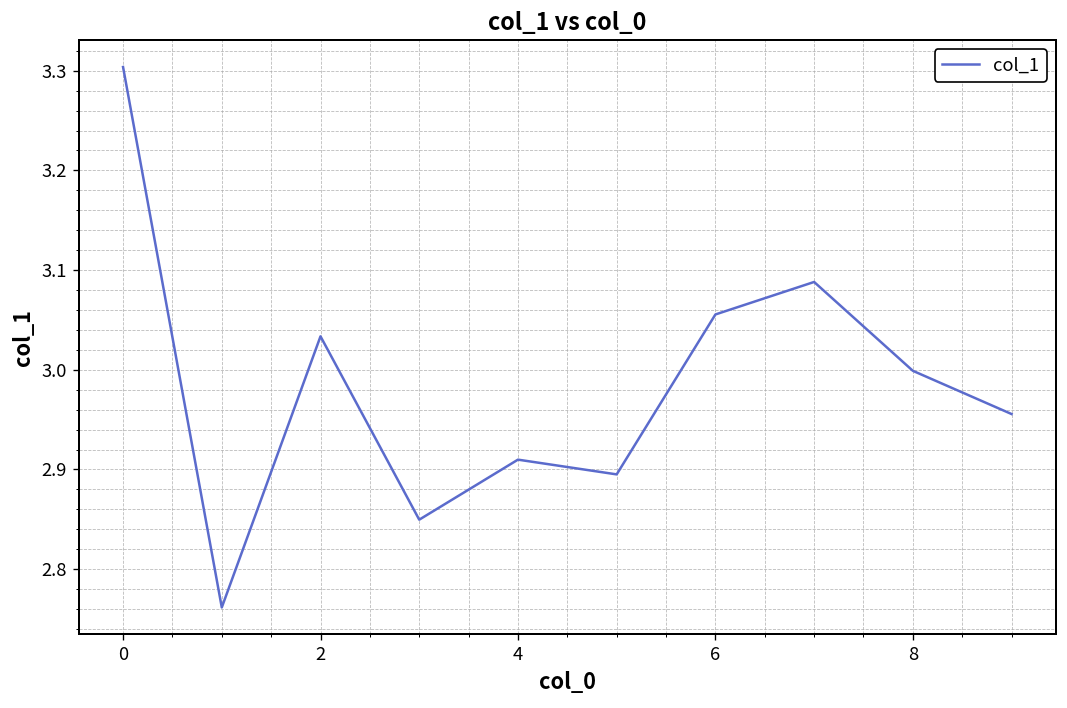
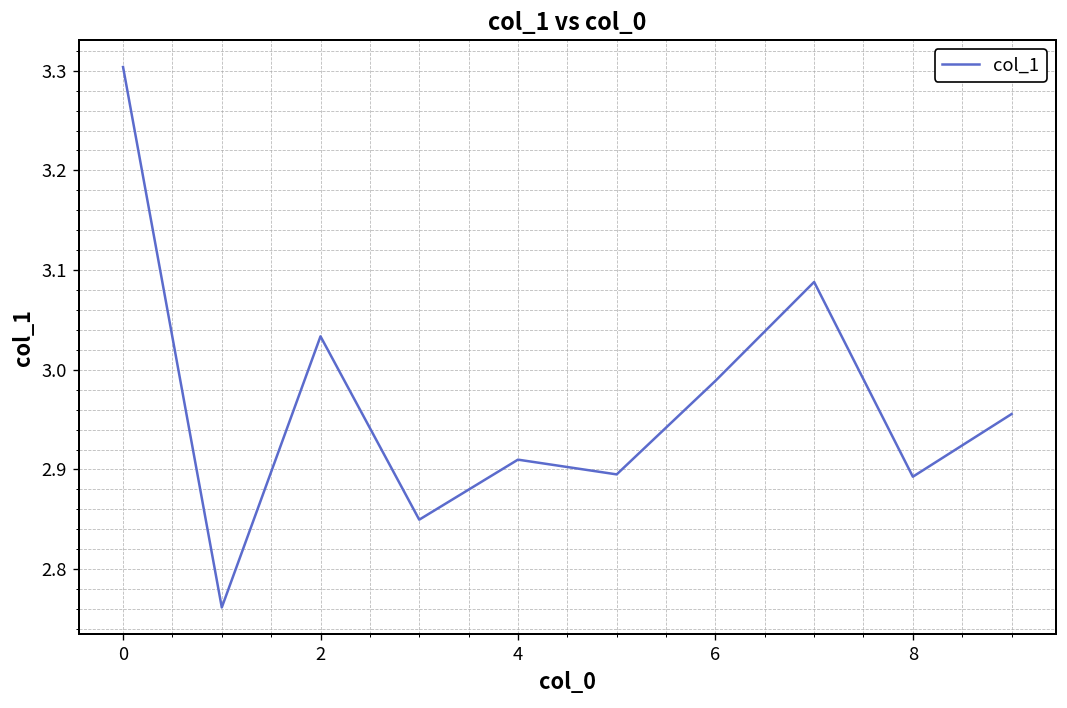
  {
    "0": 3.30,
    "2": 3.03,
    "4": 2.91,
-   "6": 3.06,
-   "8": 3.00
+   "6": 2.99,
+   "8": 2.89
  }
